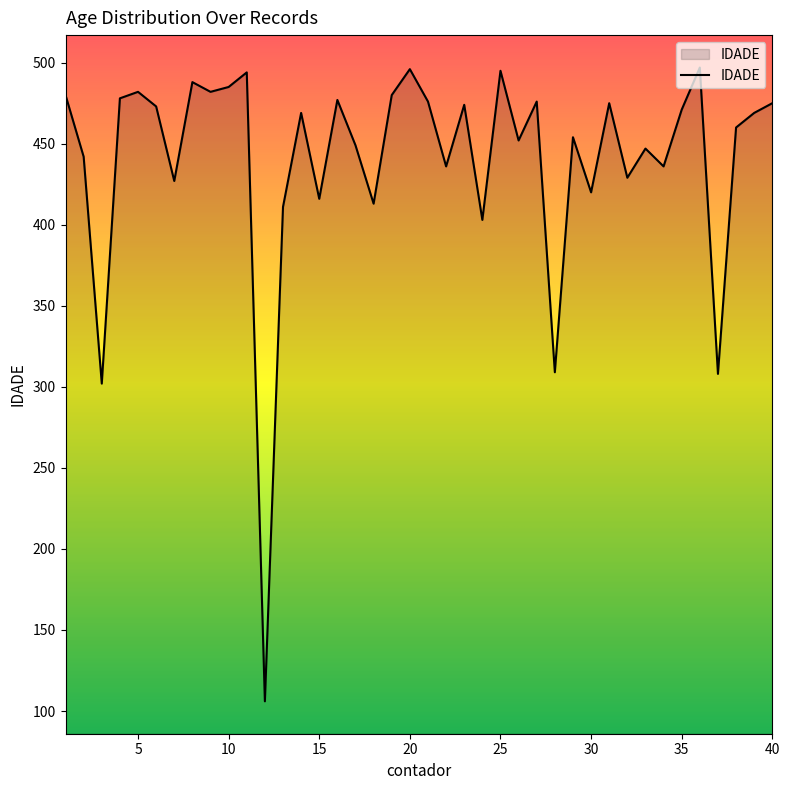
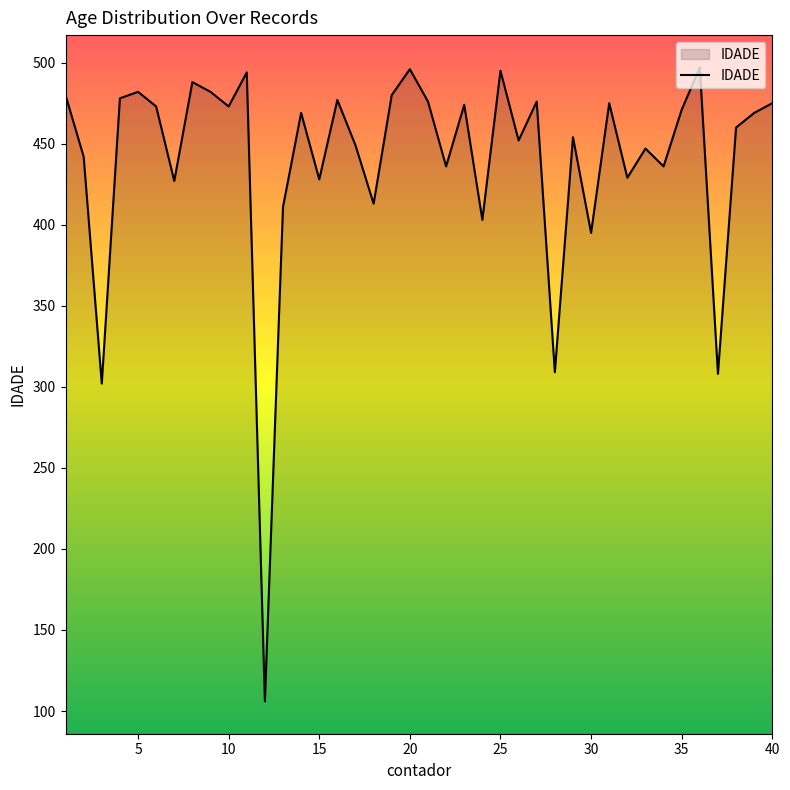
  {
    "5": 482,
-   "10": 485,
-   "15": 416,
+   "10": 473,
+   "15": 428,
    "20": 496,
    "25": 495,
-   "30": 420,
+   "30": 395,
    "35": 471,
    "40": 475
  }
